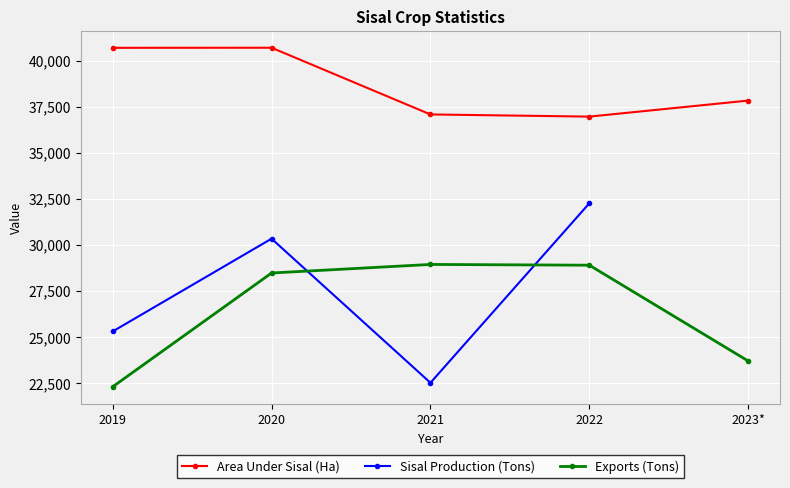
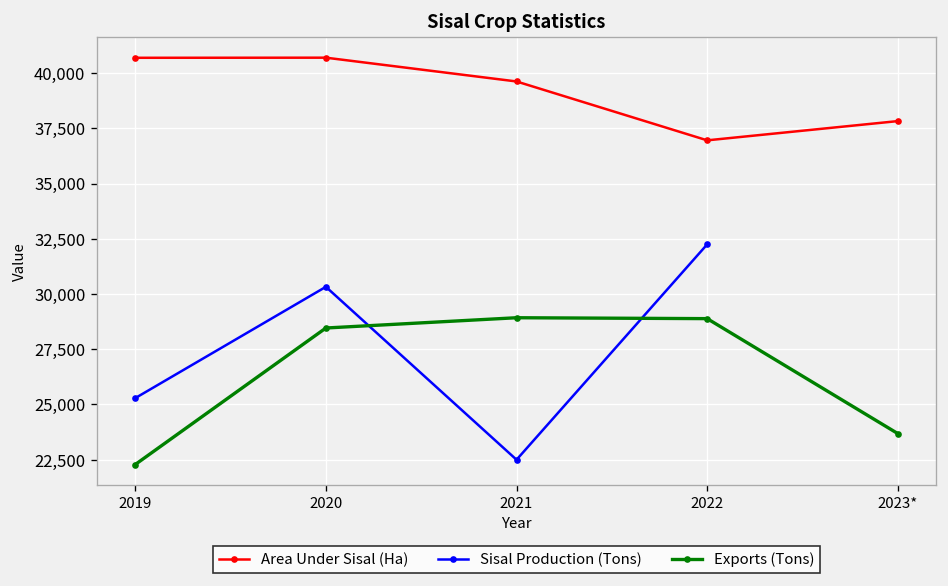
  {
    "Area Under Sisal (Ha)": {
      "2019": "40,700",
      "2020": "40,700",
-     "2021": "37,100",
+     "2021": "39,600",
      "2022": "37,000",
      "2023*": "37,800"
    },
    "Sisal Production (Tons)": {
      "2019": "25,300",
      "2020": "30,300",
      "2021": "22,500",
      "2022": "32,300"
    },
    "Exports (Tons)": {
      "2019": "22,300",
      "2020": "28,500",
      "2021": "28,900",
      "2022": "28,900",
      "2023*": "23,700"
    }
  }
